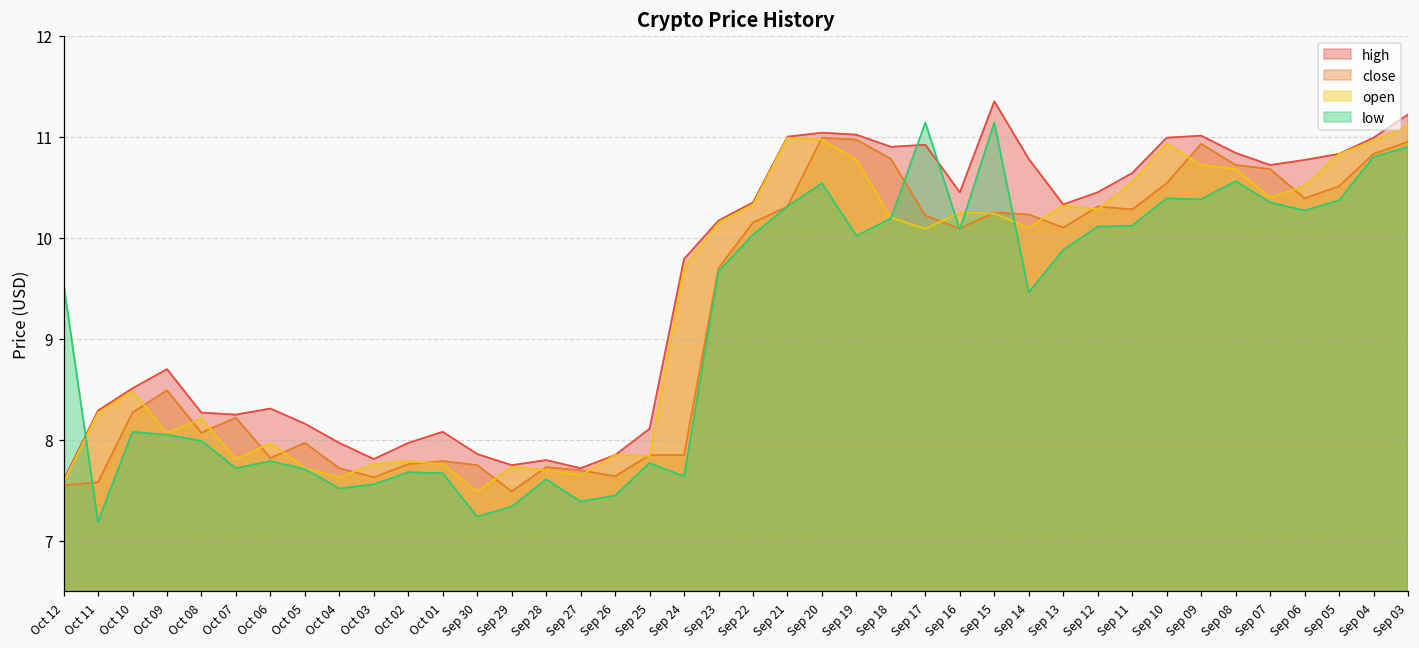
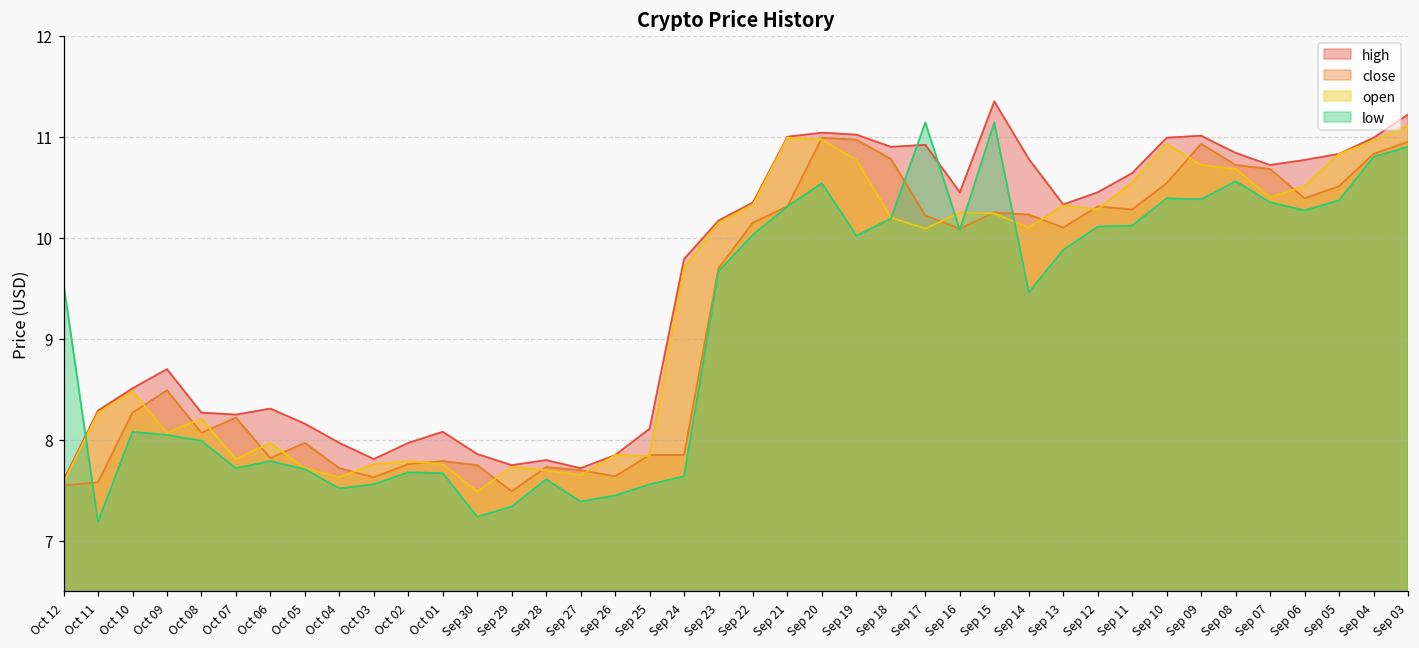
  {
    "low": {
      "Oct 12": 9.6,
      "Oct 11": 7.2,
      "Oct 10": 8.1,
      "Oct 08": 8.0,
      "Oct 07": 7.7,
      "Oct 06": 7.8,
      "Oct 04": 7.5,
      "Oct 03": 7.6,
      "Oct 02": 7.7,
      "Oct 01": 7.7,
      "Sep 30": 7.2,
      "Sep 29": 7.3,
      "Sep 28": 7.6,
      "Sep 27": 7.4,
      "Sep 26": 7.5,
-     "Sep 25": 7.8,
+     "Sep 25": 7.6,
      "Sep 24": 7.6,
      "Sep 23": 9.7,
      "Sep 22": 10.0,
      "Sep 20": 10.5,
      "Sep 19": 10.0,
      "Sep 17": 11.1,
      "Sep 15": 11.1,
      "Sep 14": 9.5,
      "Sep 13": 9.9,
      "Sep 12": 10.1,
      "Sep 11": 10.1,
      "Sep 10": 10.4,
      "Sep 09": 10.4,
      "Sep 08": 10.6,
      "Sep 07": 10.4,
      "Sep 06": 10.3,
      "Sep 05": 10.4,
      "Sep 04": 10.8,
      "Sep 03": 10.9
    }
  }
